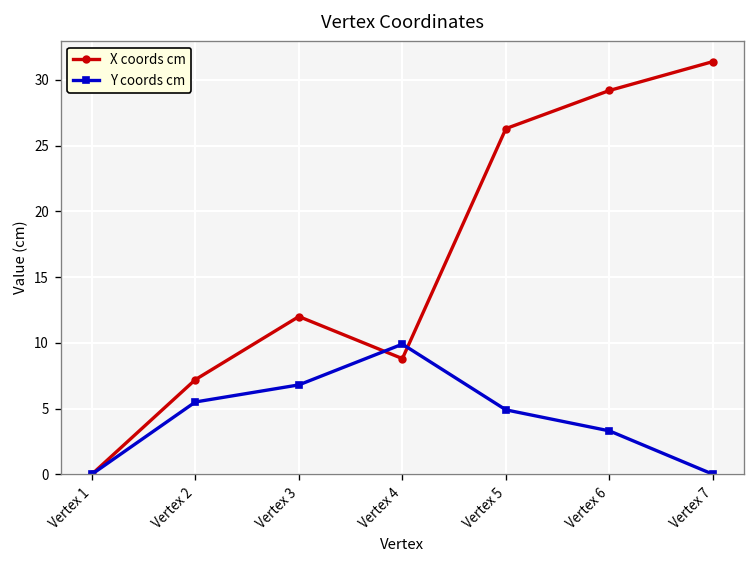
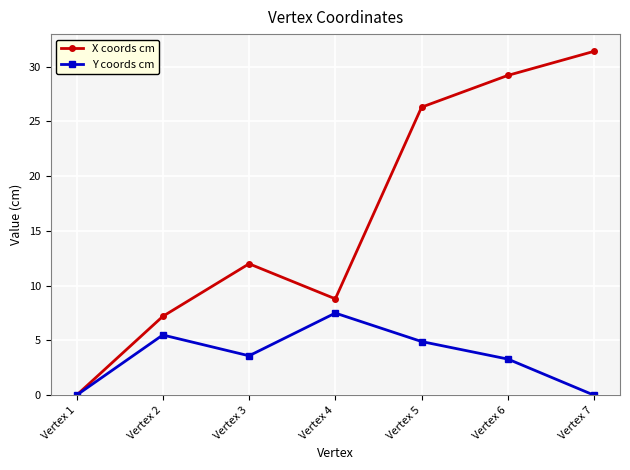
  {
    "X coords cm": {
      "Vertex 2": 7.2,
      "Vertex 3": 12.0,
      "Vertex 4": 8.8,
      "Vertex 5": 26.3,
      "Vertex 6": 29.2,
      "Vertex 7": 31.4
    },
    "Y coords cm": {
      "Vertex 2": 5.5,
-     "Vertex 3": 6.8,
-     "Vertex 4": 9.9,
+     "Vertex 3": 3.6,
+     "Vertex 4": 7.5,
      "Vertex 5": 4.9,
      "Vertex 6": 3.3,
      "Vertex 7": 0.0
    }
  }
